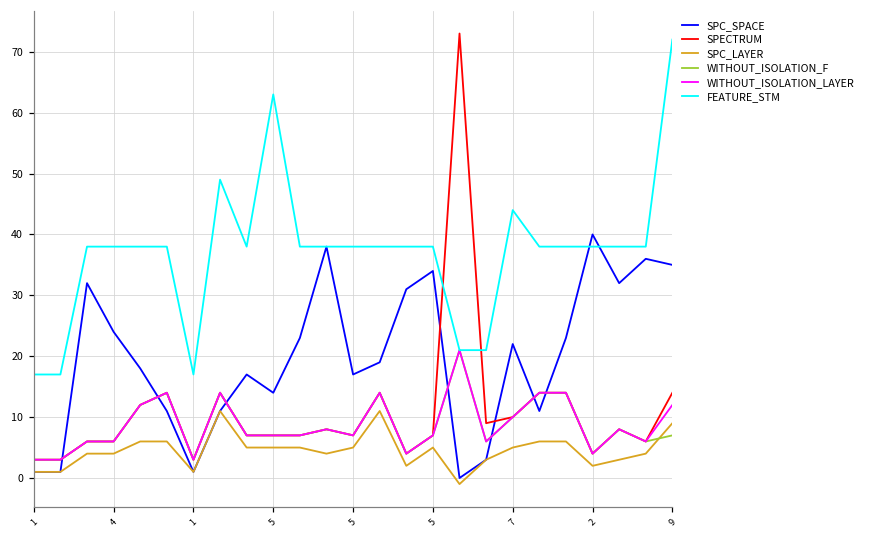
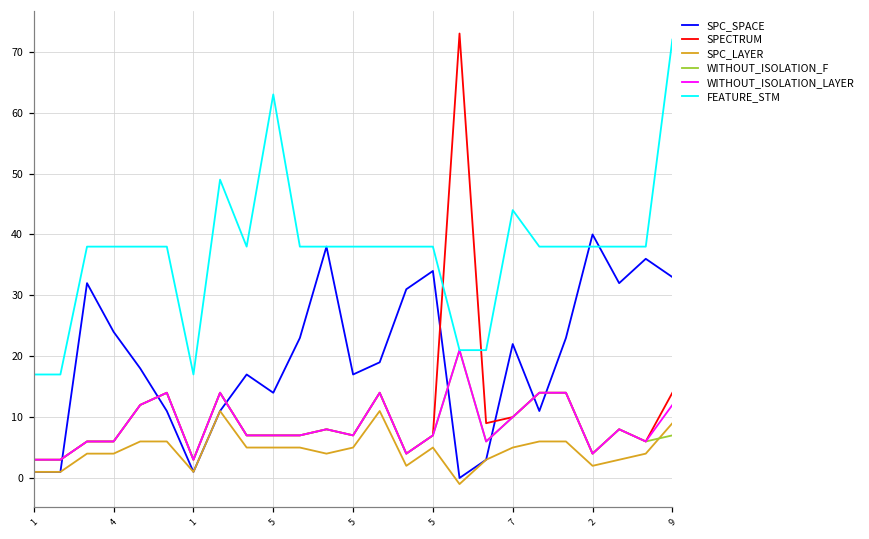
  {
    "SPC_SPACE": {
-     "9": 35
+     "9": 33
    },
    "SPECTRUM": {
      "9": 14
    },
    "SPC_LAYER": {
      "9": 9
    },
    "WITHOUT_ISOLATION_F": {
      "9": 7
    },
    "WITHOUT_ISOLATION_LAYER": {
      "9": 12
    },
    "FEATURE_STM": {
      "9": 72
    }
  }
